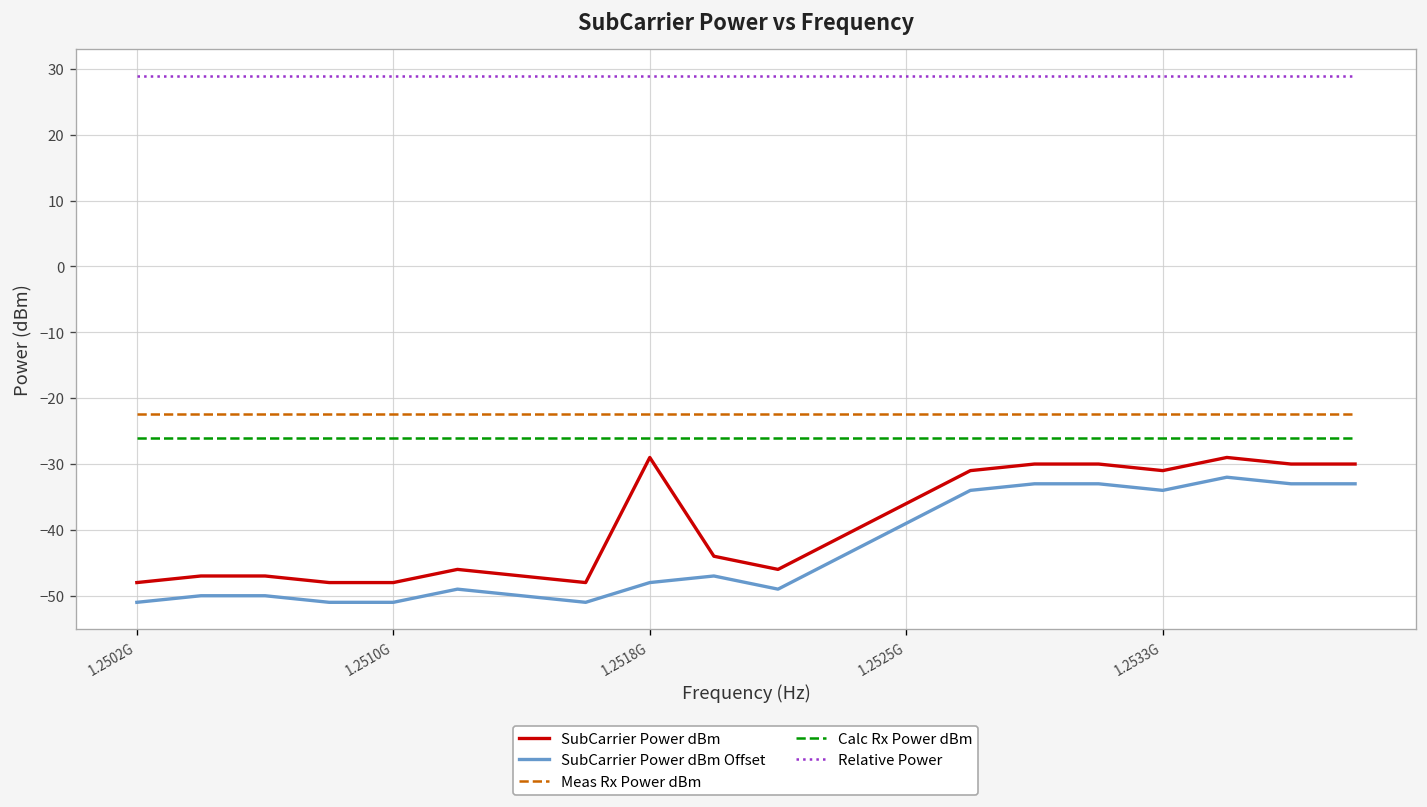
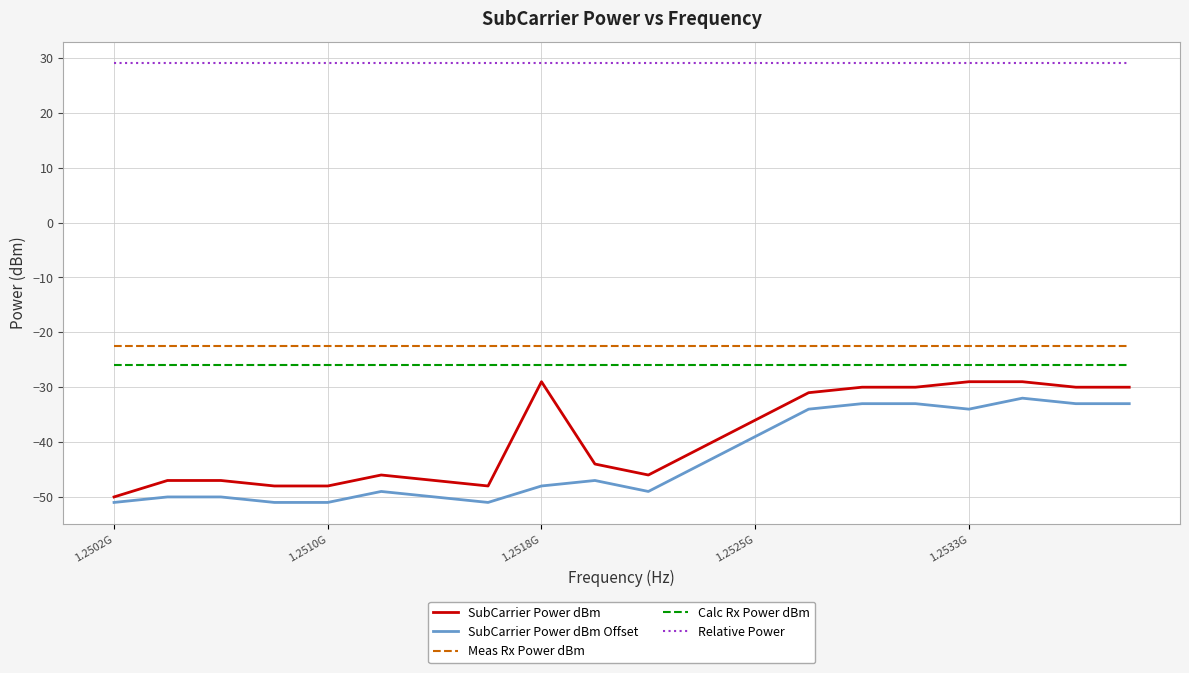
  {
    "SubCarrier Power dBm": {
-     "1.2502G": -48,
+     "1.2502G": -50,
      "1.2510G": -48,
      "1.2518G": -29,
      "1.2525G": -36,
-     "1.2533G": -31
+     "1.2533G": -29
    },
    "SubCarrier Power dBm Offset": {
      "1.2502G": -51,
      "1.2510G": -51,
      "1.2518G": -48,
      "1.2525G": -39,
      "1.2533G": -34
    },
    "Meas Rx Power dBm": {
      "1.2502G": -22,
      "1.2510G": -22,
      "1.2518G": -22,
      "1.2525G": -22,
      "1.2533G": -22
    },
    "Calc Rx Power dBm": {
      "1.2502G": -26,
      "1.2510G": -26,
      "1.2518G": -26,
      "1.2525G": -26,
      "1.2533G": -26
    },
    "Relative Power": {
      "1.2502G": 29,
      "1.2510G": 29,
      "1.2518G": 29,
      "1.2525G": 29,
      "1.2533G": 29
    }
  }
